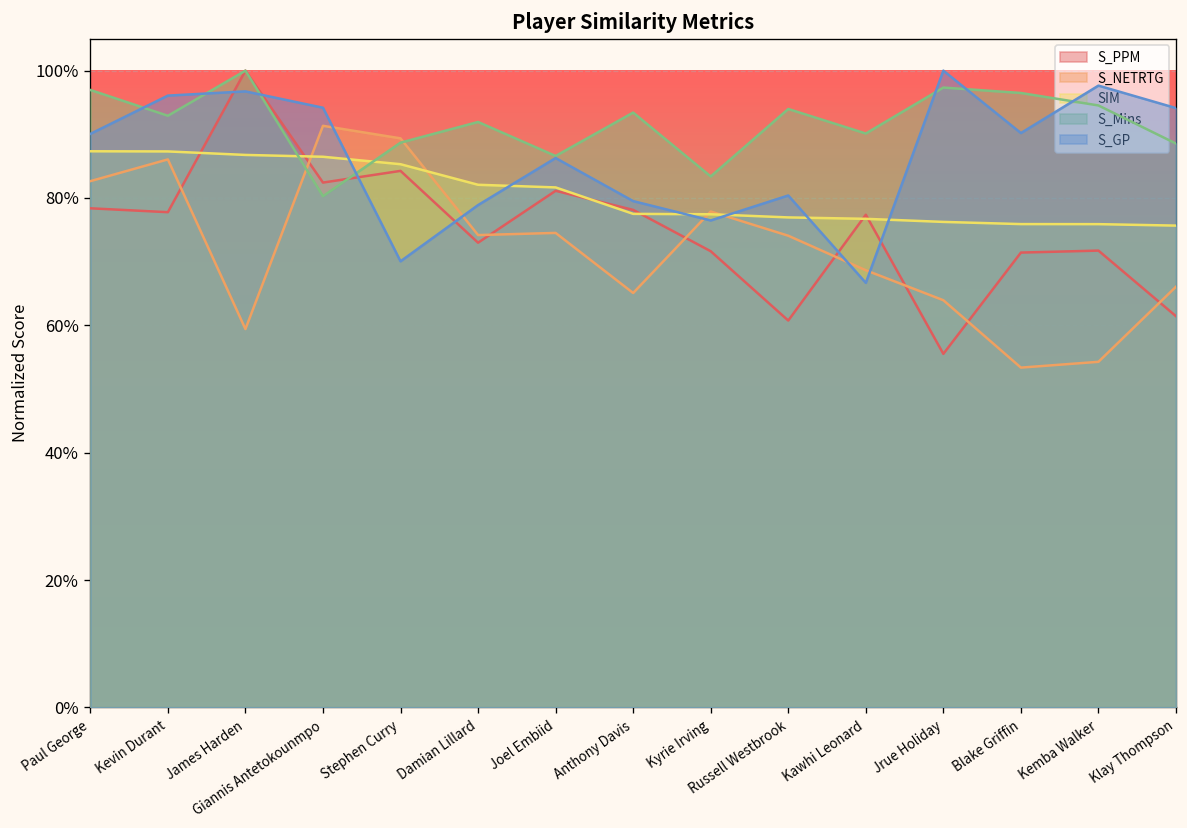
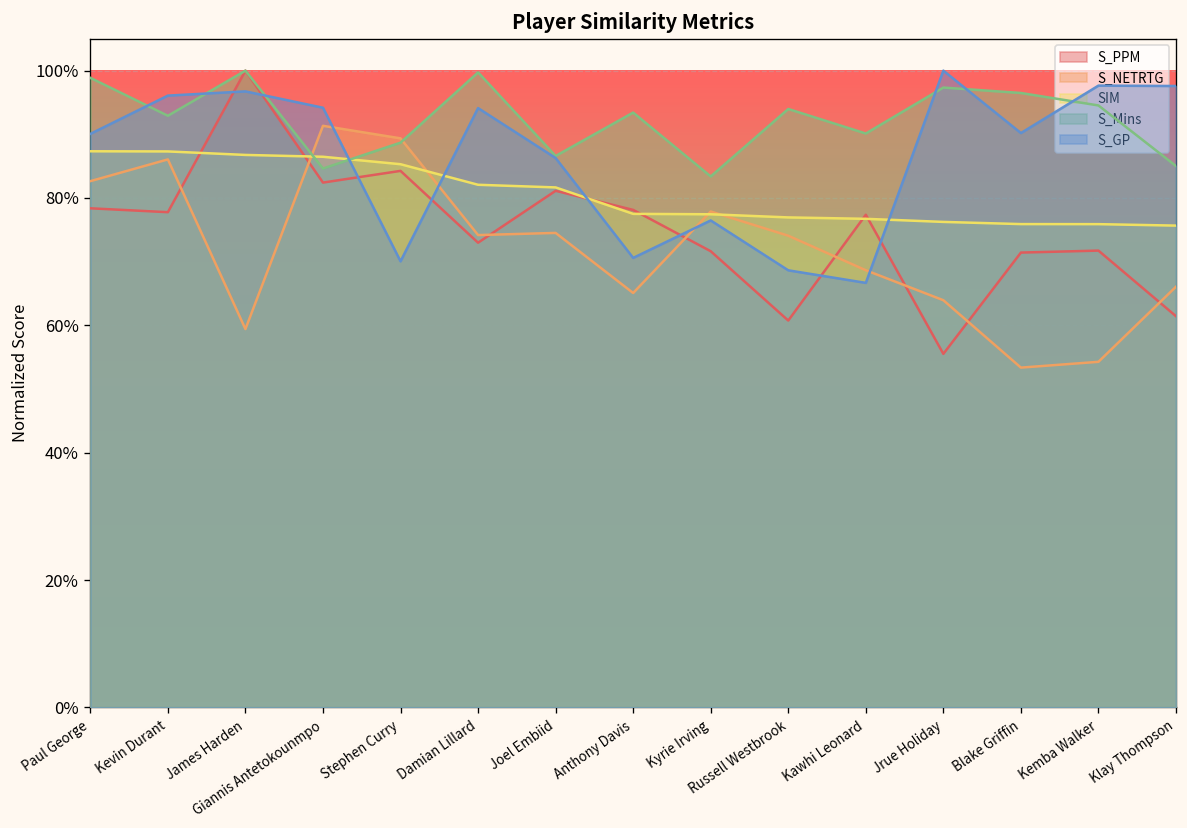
  {
    "S_Mins": {
-     "Paul George": "97%",
+     "Paul George": "99%",
      "Kevin Durant": "93%",
-     "Giannis Antetokounmpo": "80%",
+     "Giannis Antetokounmpo": "85%",
      "Stephen Curry": "89%",
-     "Damian Lillard": "92%",
+     "Damian Lillard": "100%",
      "Anthony Davis": "93%",
      "Kyrie Irving": "83%",
      "Russell Westbrook": "94%",
      "Kawhi Leonard": "90%",
      "Jrue Holiday": "97%",
      "Blake Griffin": "96%",
-     "Klay Thompson": "89%"
+     "Klay Thompson": "85%"
    },
    "S_GP": {
      "Paul George": "90%",
      "Kevin Durant": "96%",
      "James Harden": "97%",
      "Giannis Antetokounmpo": "94%",
      "Stephen Curry": "70%",
-     "Damian Lillard": "79%",
-     "Anthony Davis": "80%",
+     "Damian Lillard": "94%",
+     "Anthony Davis": "71%",
      "Kyrie Irving": "76%",
-     "Russell Westbrook": "80%",
+     "Russell Westbrook": "69%",
      "Kawhi Leonard": "67%",
      "Jrue Holiday": "100%",
      "Blake Griffin": "90%",
-     "Klay Thompson": "94%"
+     "Klay Thompson": "98%"
    }
  }
